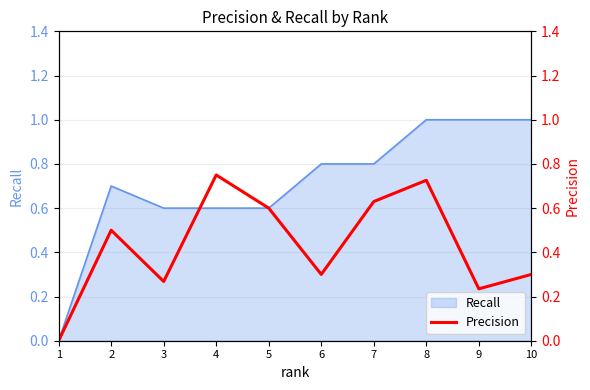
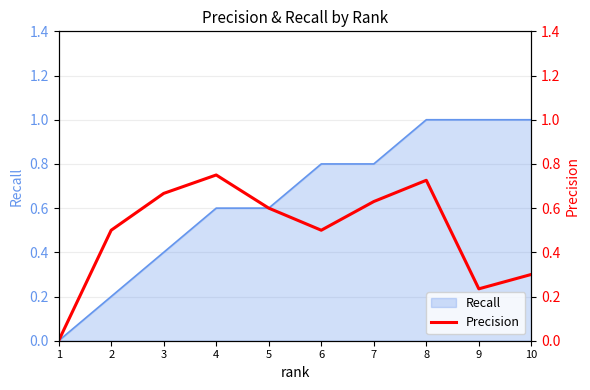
  {
    "Recall": {
      "1": 0.0,
-     "2": 0.7,
-     "3": 0.6,
+     "2": 0.2,
+     "3": 0.4,
      "4": 0.6,
      "5": 0.6,
      "6": 0.8,
      "7": 0.8,
      "8": 1.0,
      "9": 1.0,
      "10": 1.0
    },
    "Precision": {
      "1": 0.00,
      "2": 0.50,
-     "3": 0.27,
+     "3": 0.67,
      "4": 0.75,
      "5": 0.60,
-     "6": 0.3,
+     "6": 0.5,
      "7": 0.63,
      "8": 0.73,
      "9": 0.23,
      "10": 0.30
    }
  }
